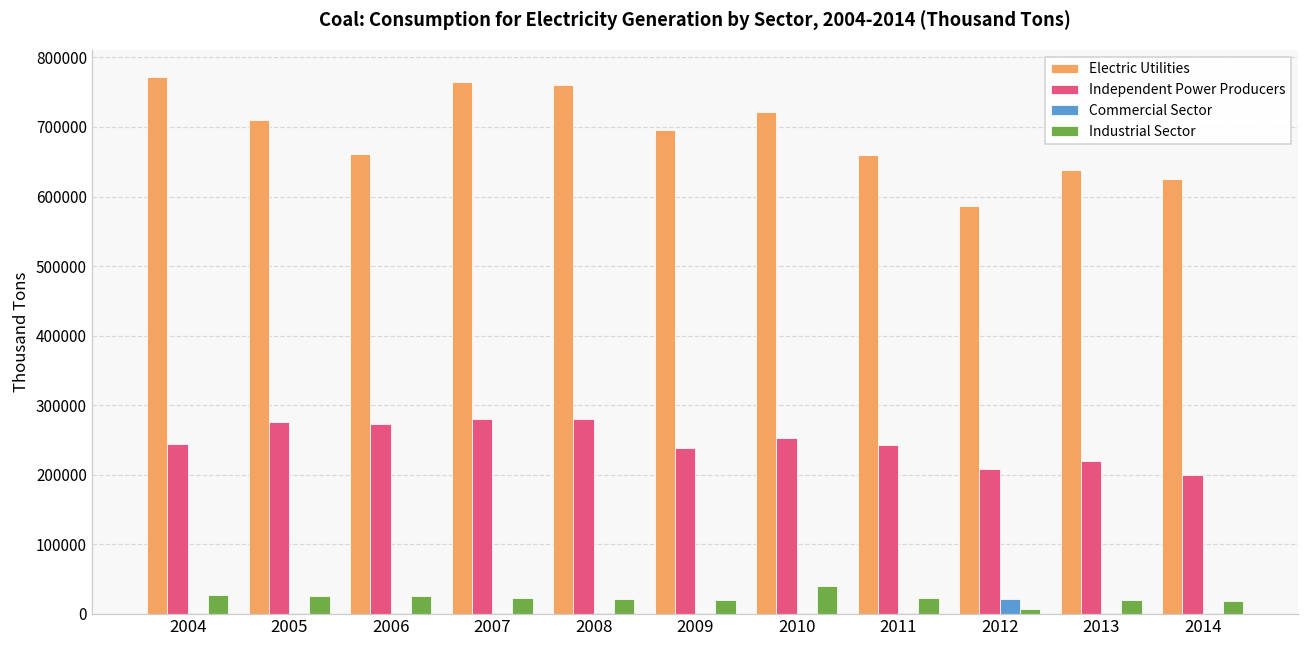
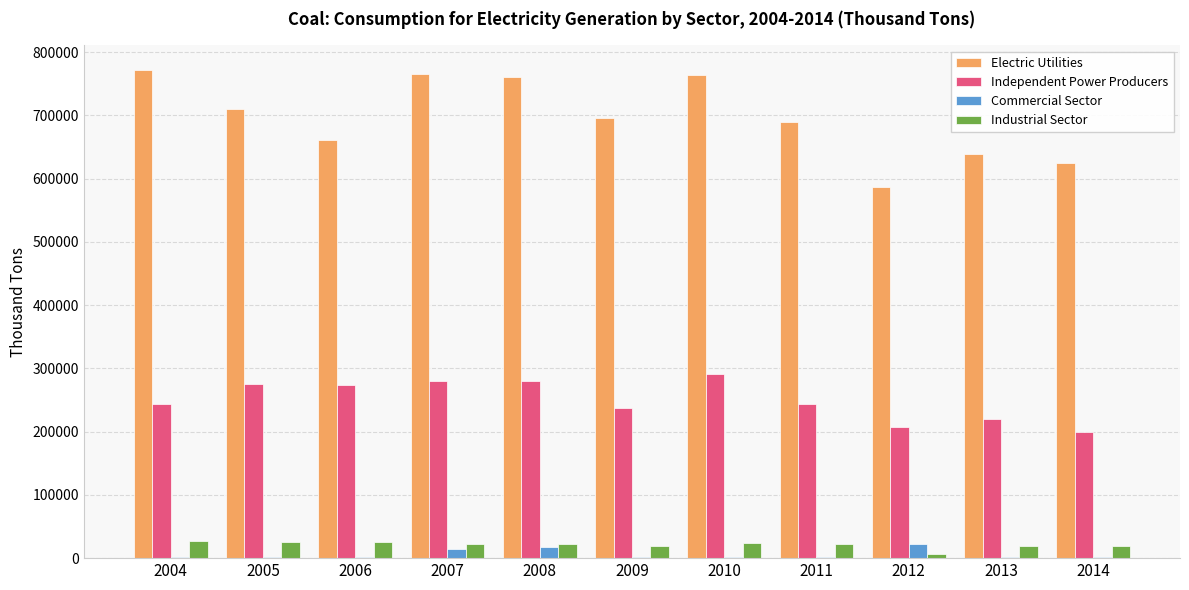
  {
    "Electric Utilities": {
      "2004": 770000,
      "2005": 710000,
      "2006": 660000,
      "2007": 760000,
      "2008": 760000,
      "2009": 700000,
-     "2010": 720000,
-     "2011": 660000,
+     "2010": 760000,
+     "2011": 690000,
      "2012": 590000,
      "2013": 640000,
      "2014": 630000
    },
    "Independent Power Producers": {
      "2004": 240000,
      "2005": 280000,
      "2006": 270000,
      "2007": 280000,
      "2008": 280000,
      "2009": 240000,
-     "2010": 250000,
+     "2010": 290000,
      "2011": 240000,
      "2012": 210000,
      "2013": 220000,
      "2014": 200000
    },
    "Commercial Sector": {
-     "2007": 0,
-     "2008": 0,
+     "2007": 10000,
+     "2008": 20000,
      "2012": 20000
    },
    "Industrial Sector": {
      "2004": 30000,
      "2005": 30000,
      "2006": 30000,
      "2007": 20000,
      "2008": 20000,
      "2009": 20000,
-     "2010": 40000,
+     "2010": 20000,
      "2011": 20000,
      "2012": 10000,
      "2013": 20000,
      "2014": 20000
    }
  }
